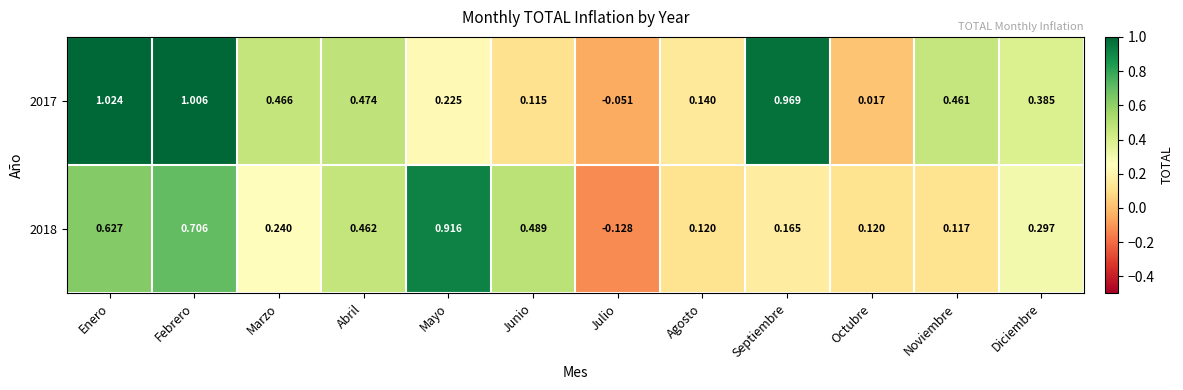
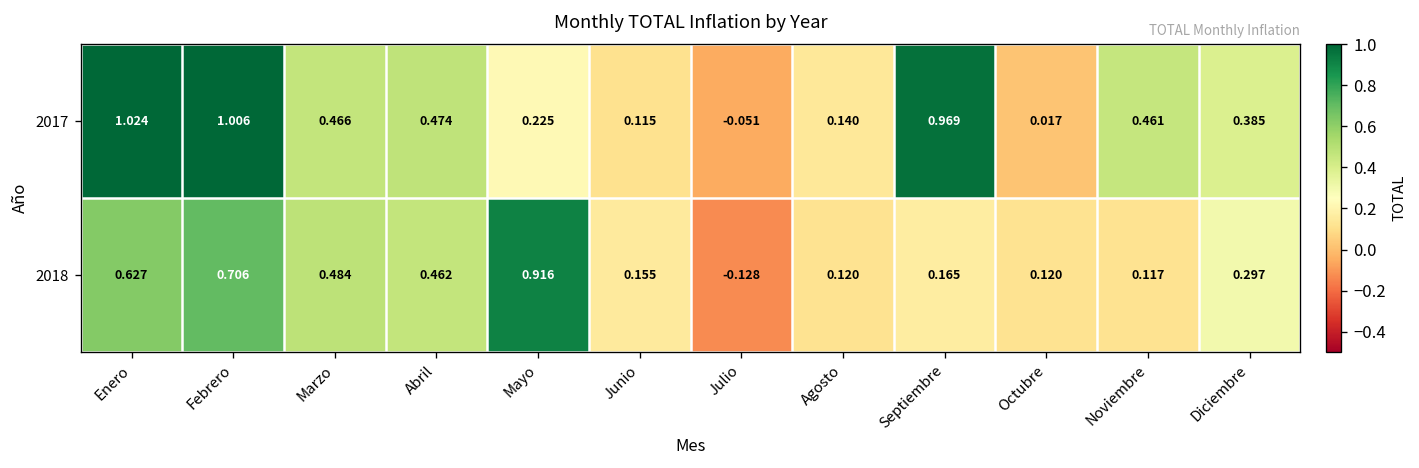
  {
    "2017": {
      "Enero": 1.024,
      "Febrero": 1.006,
      "Marzo": 0.466,
      "Abril": 0.474,
      "Mayo": 0.225,
      "Junio": 0.115,
      "Julio": -0.051,
      "Agosto": 0.140,
      "Septiembre": 0.969,
      "Octubre": 0.017,
      "Noviembre": 0.461,
      "Diciembre": 0.385
    },
    "2018": {
      "Enero": 0.627,
      "Febrero": 0.706,
-     "Marzo": 0.240,
+     "Marzo": 0.484,
      "Abril": 0.462,
      "Mayo": 0.916,
-     "Junio": 0.489,
+     "Junio": 0.155,
      "Julio": -0.128,
      "Agosto": 0.120,
      "Septiembre": 0.165,
      "Octubre": 0.120,
      "Noviembre": 0.117,
      "Diciembre": 0.297
    }
  }
